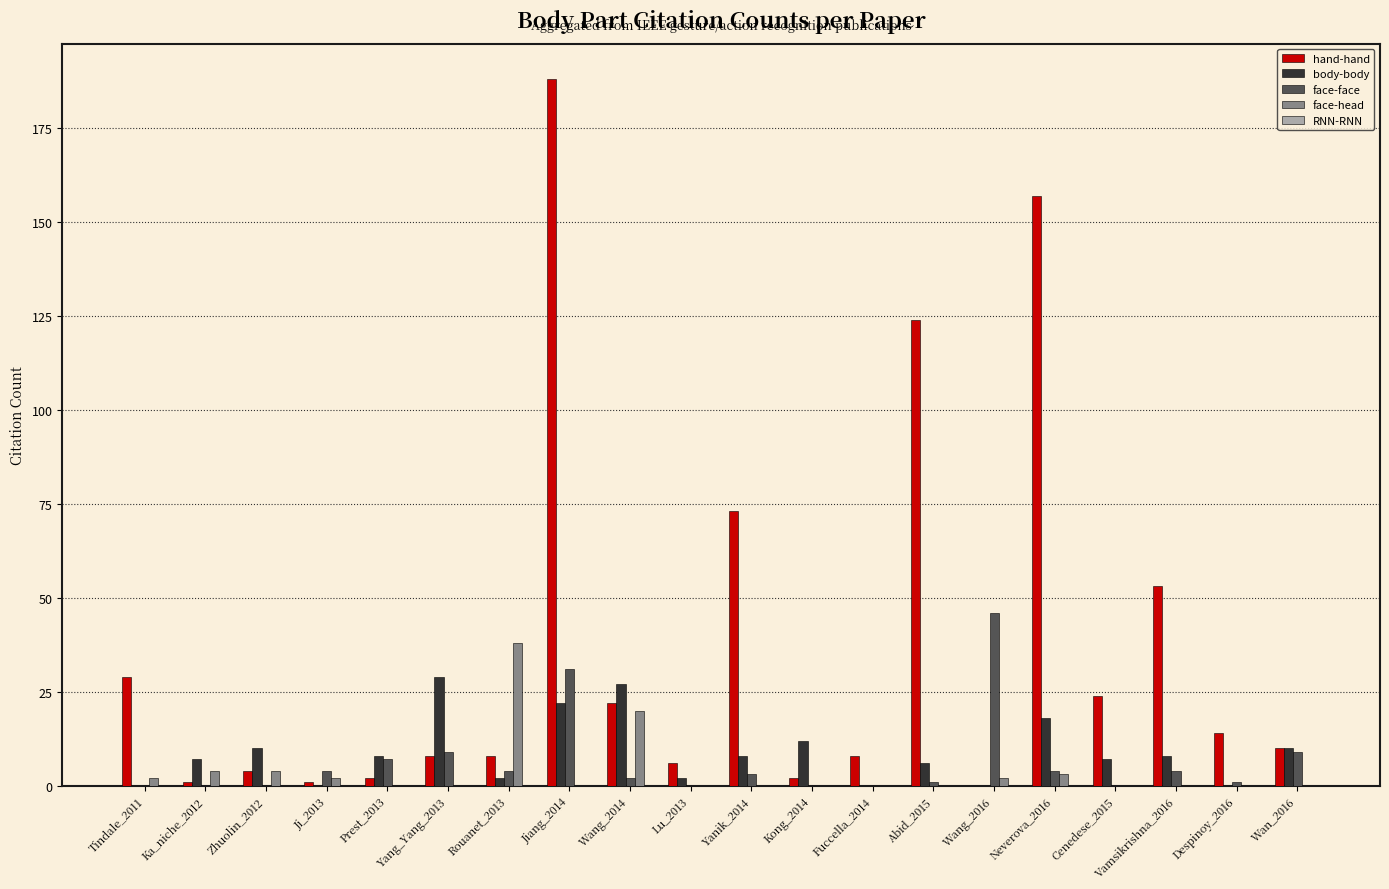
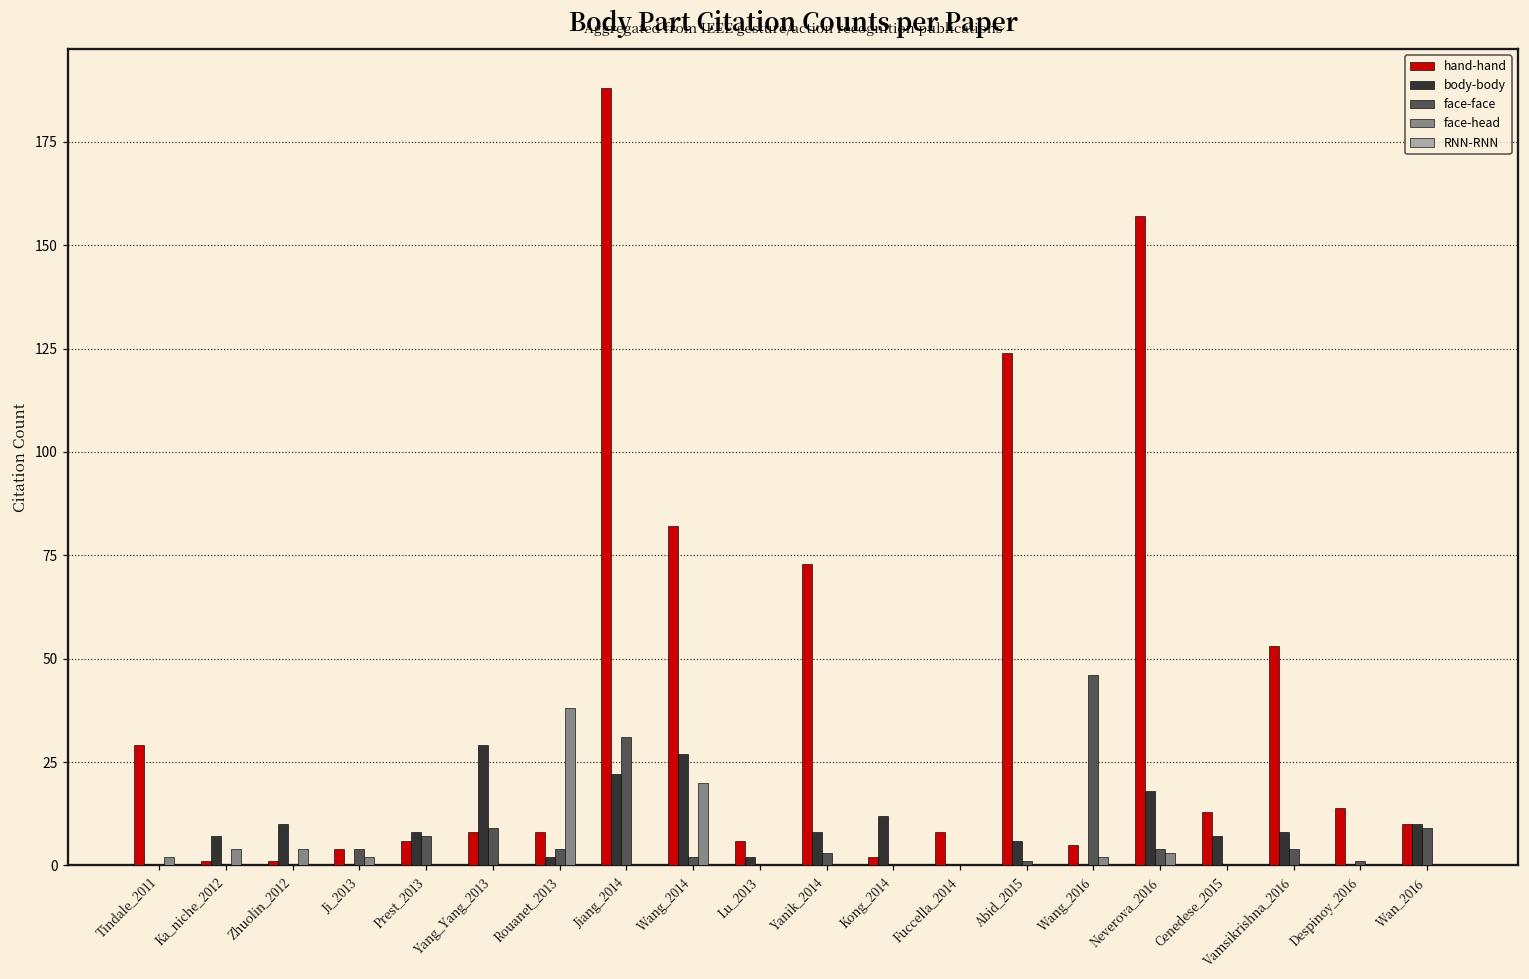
  {
    "hand-hand": {
      "Tindale_2011": 29,
      "Ka_niche_2012": 1,
-     "Zhuolin_2012": 4,
-     "Ji_2013": 1,
-     "Prest_2013": 2,
+     "Zhuolin_2012": 1,
+     "Ji_2013": 4,
+     "Prest_2013": 6,
      "Yang_Yang_2013": 8,
      "Rouanet_2013": 8,
      "Jiang_2014": 188,
-     "Wang_2014": 22,
+     "Wang_2014": 82,
      "Lu_2013": 6,
      "Yanik_2014": 73,
      "Kong_2014": 2,
      "Fuccella_2014": 8,
      "Abid_2015": 124,
-     "Wang_2016": 0,
+     "Wang_2016": 5,
      "Neverova_2016": 157,
-     "Cenedese_2015": 24,
+     "Cenedese_2015": 13,
      "Vamsikrishna_2016": 53,
      "Despinoy_2016": 14,
      "Wan_2016": 10
    }
  }
